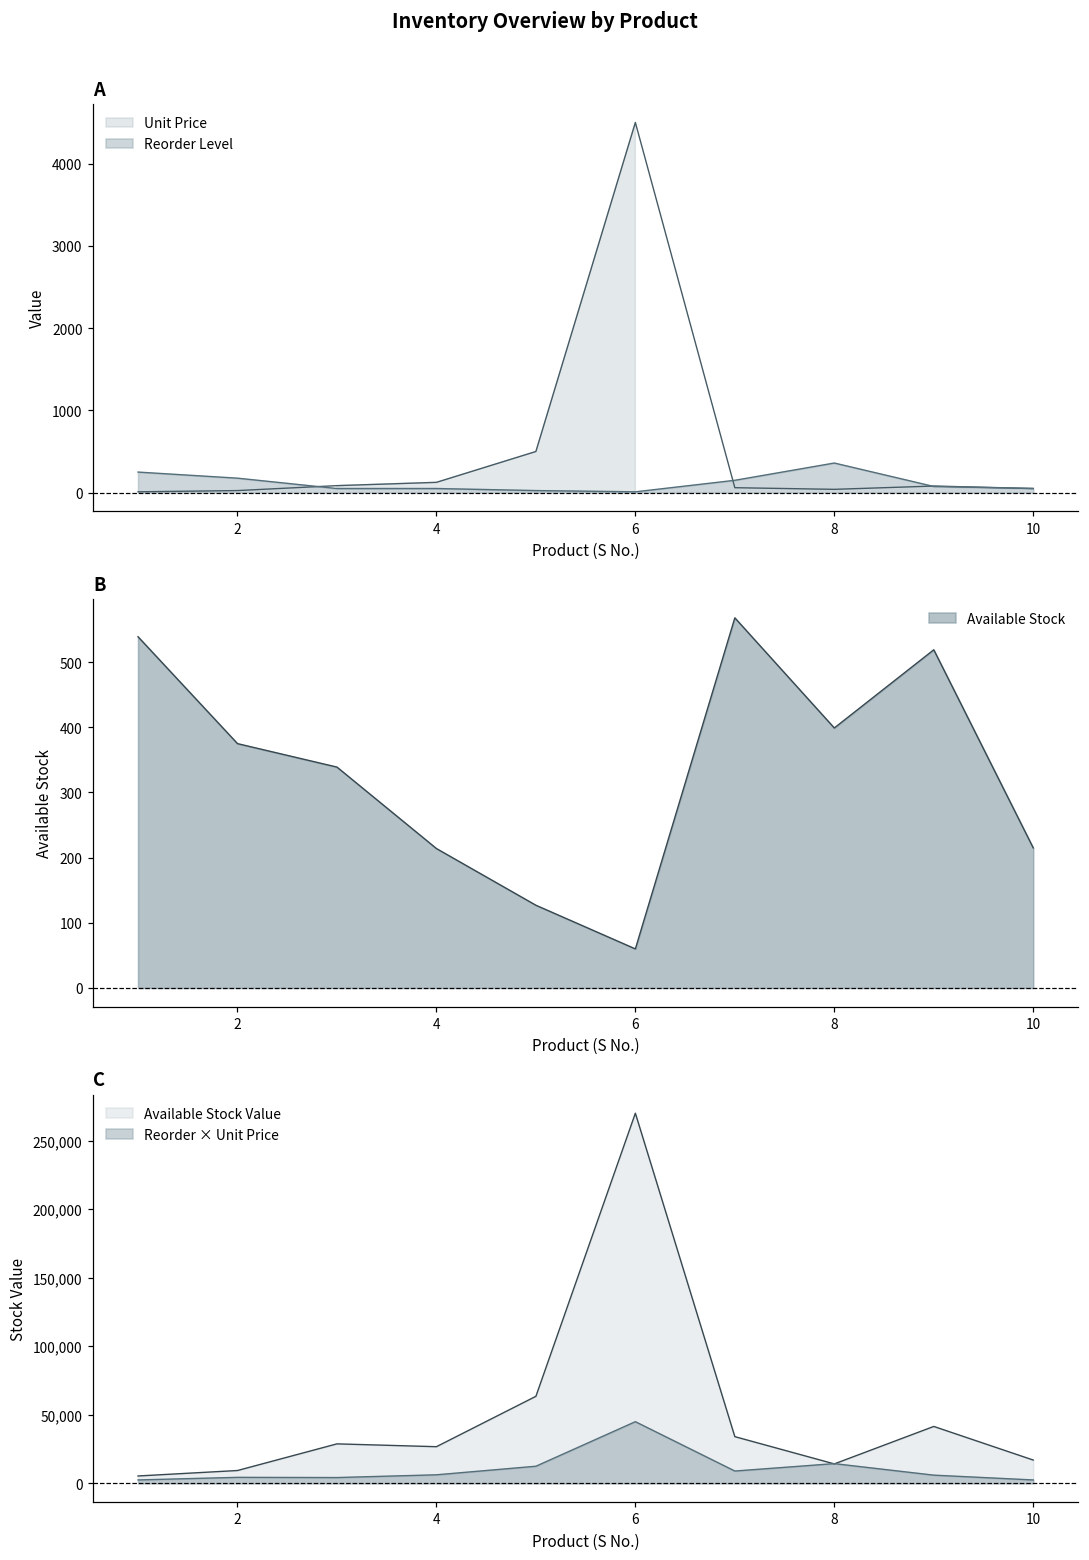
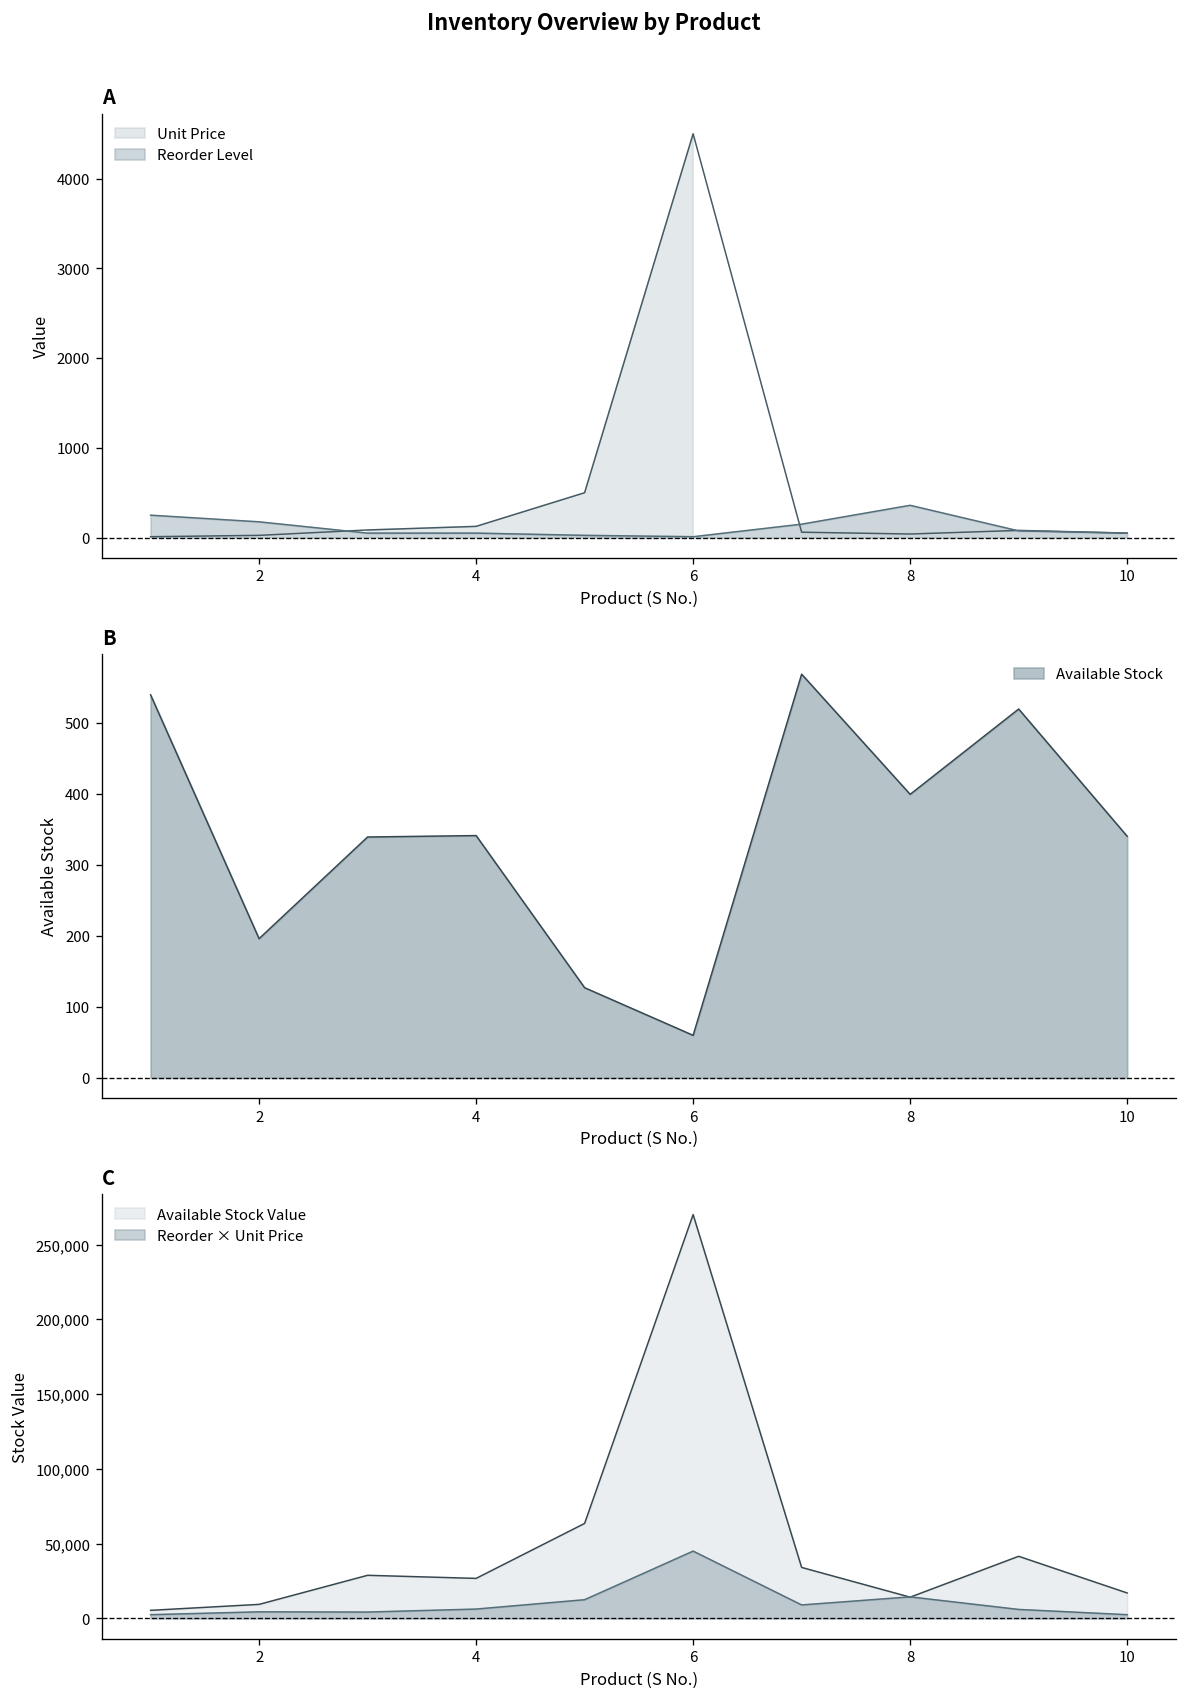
  {
    "A": {
      "Reorder Level": {
        "2": 200,
        "4": 100,
        "6": 0,
        "8": 400
      }
    },
    "B": {
-     "2": 380,
-     "4": 210,
+     "2": 200,
+     "4": 340,
      "6": 60,
      "8": 400,
-     "10": 220
+     "10": 340
    }
  }
